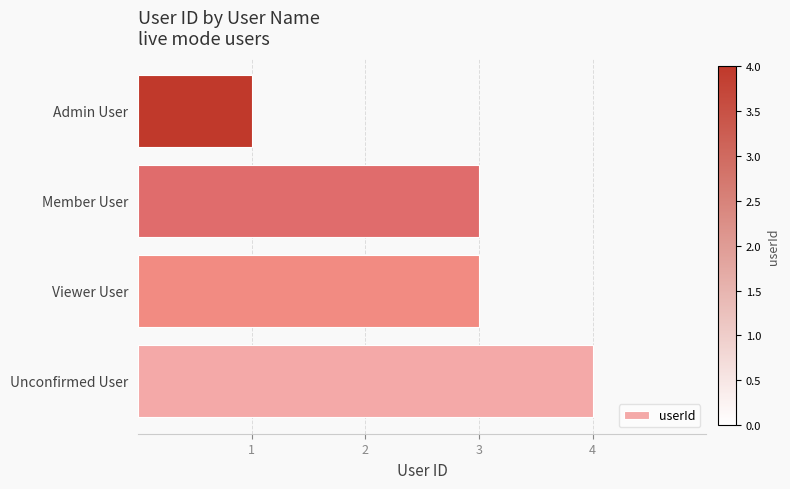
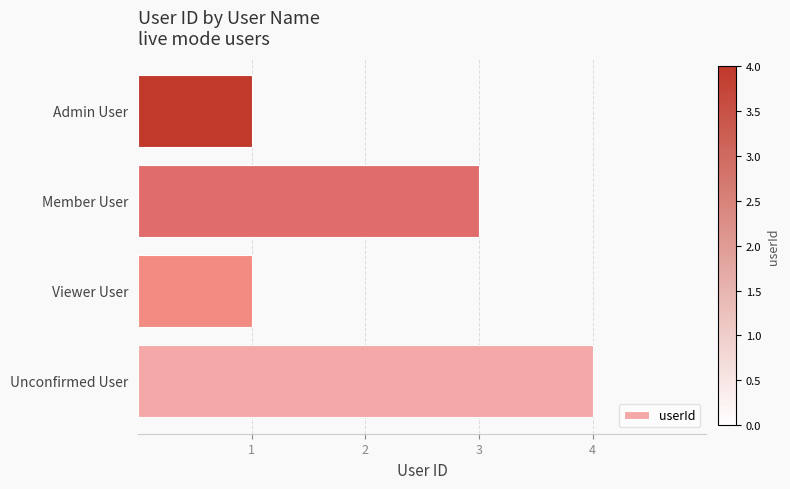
  {
    "Admin User": 1,
    "Member User": 3,
-   "Viewer User": 3,
+   "Viewer User": 1,
    "Unconfirmed User": 4
  }
